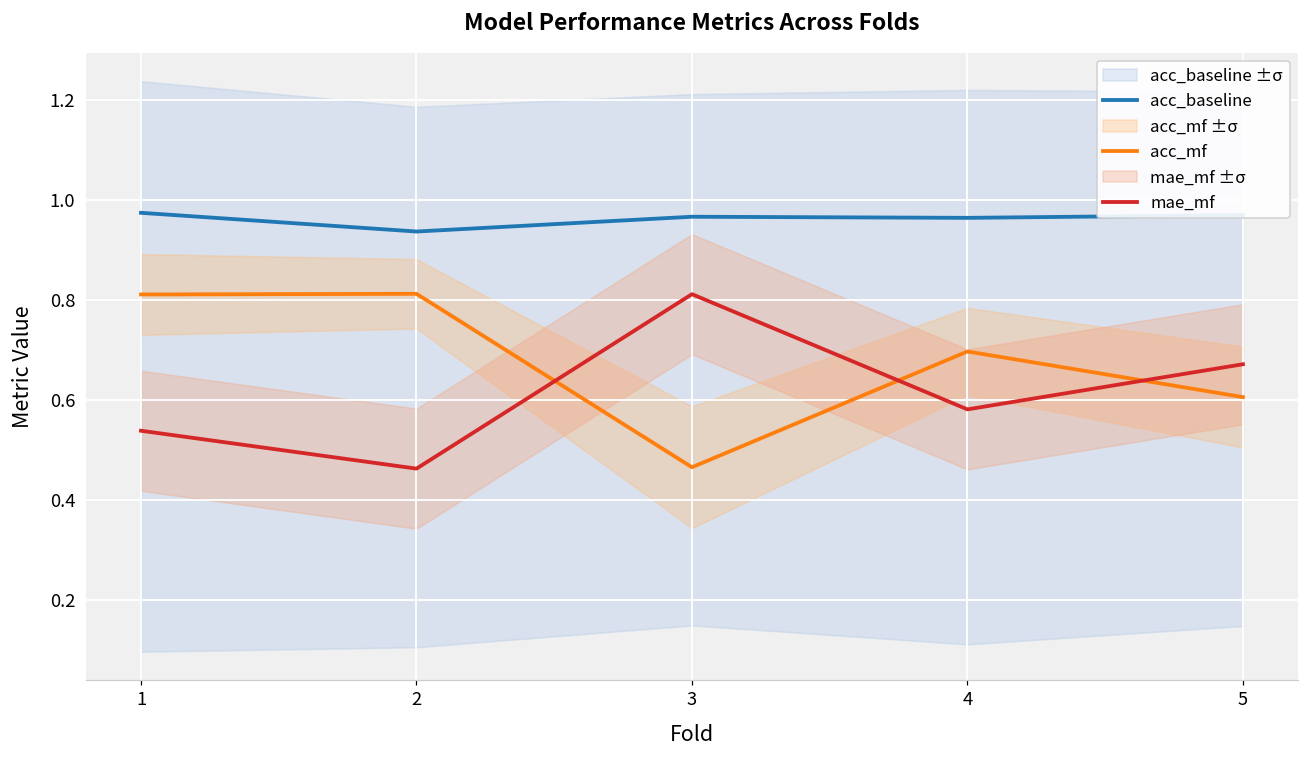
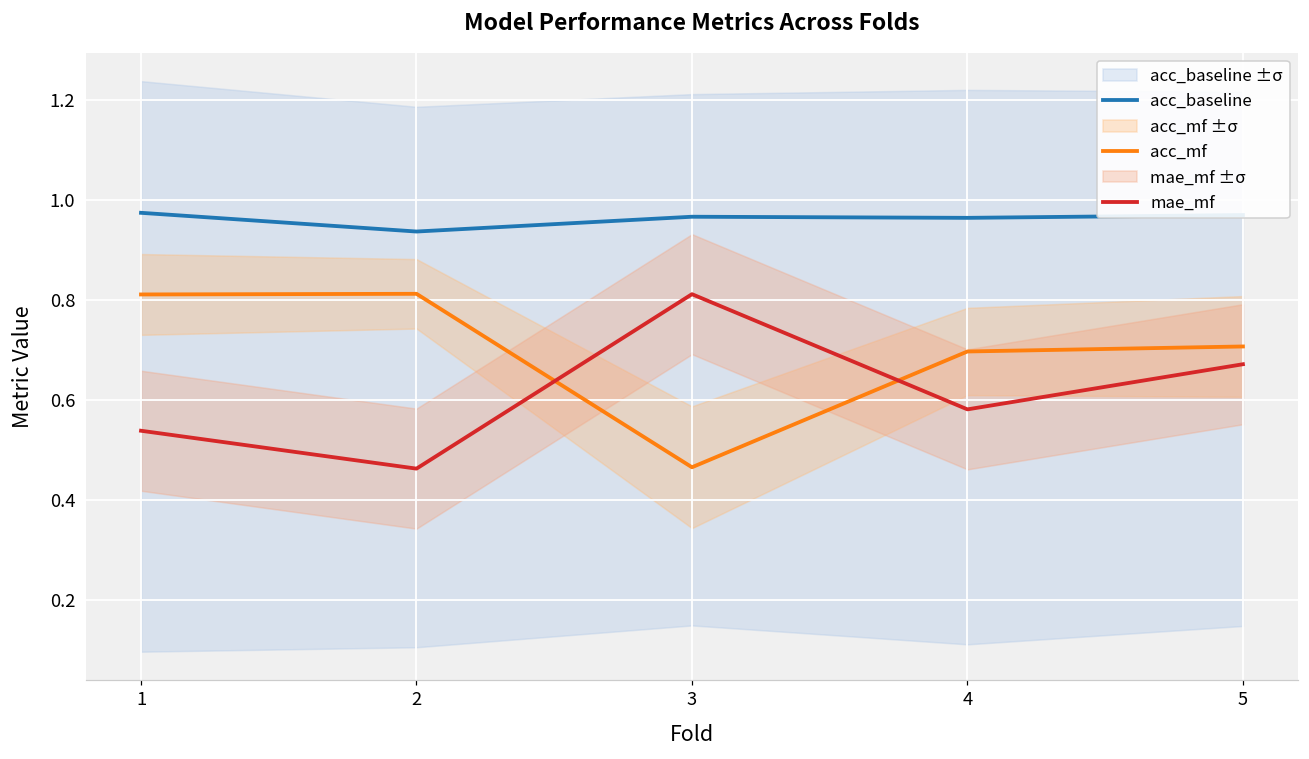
  {
    "acc_baseline": {
      "1": 0.97,
      "2": 0.94,
      "3": 0.97,
      "4": 0.96
    },
    "acc_mf": {
      "1": 0.81,
      "2": 0.81,
      "3": 0.47,
-     "5": 0.61
+     "5": 0.71
    },
    "mae_mf": {
      "1": 0.54,
      "2": 0.46,
      "3": 0.81,
      "4": 0.58,
      "5": 0.67
    }
  }
